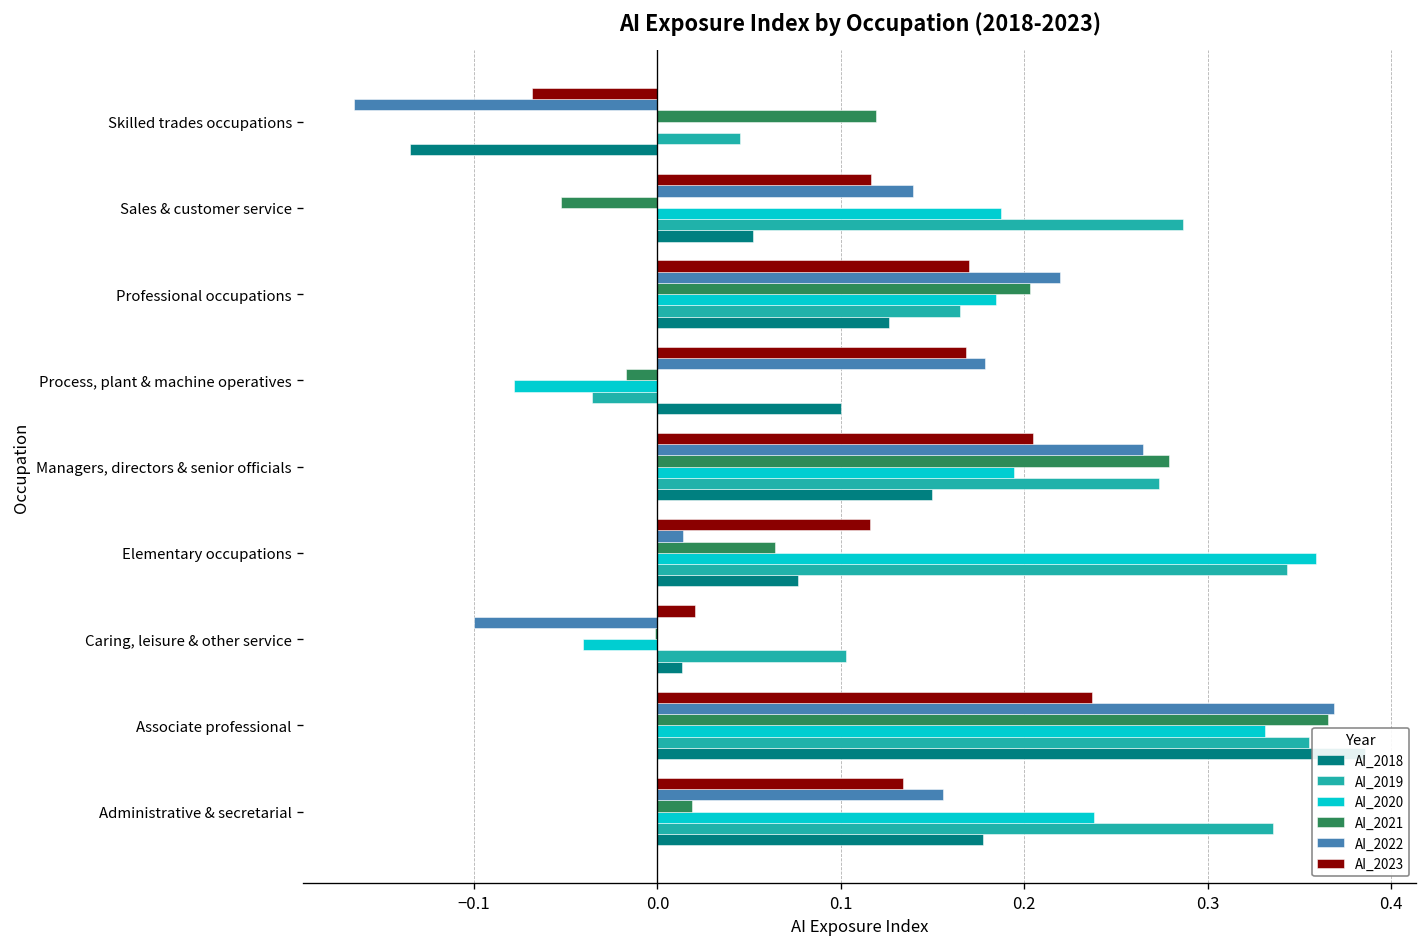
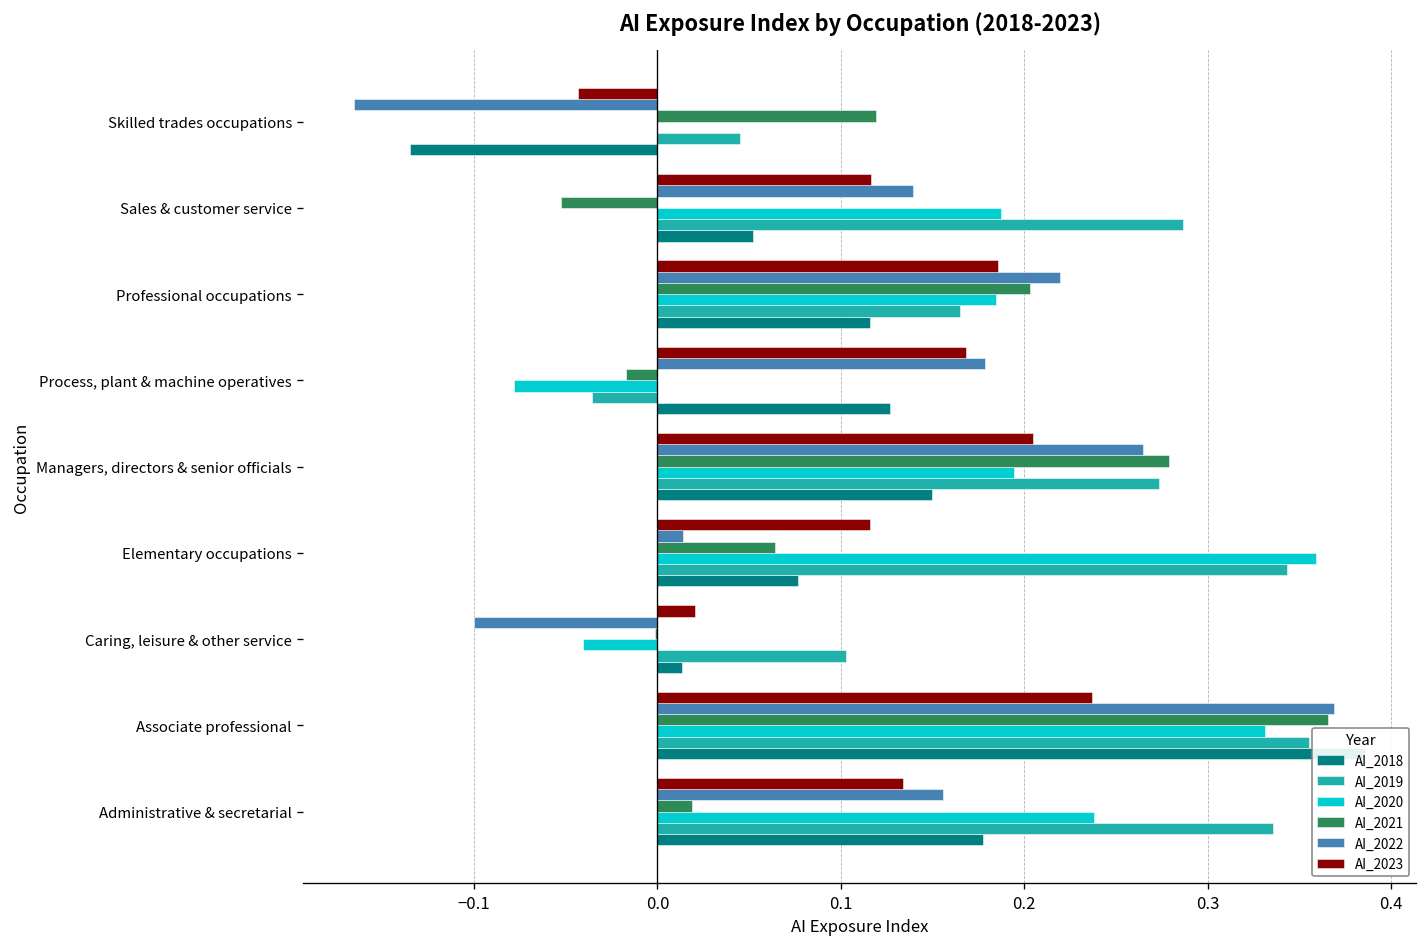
  {
    "AI_2018": {
      "Skilled trades occupations": -0.135,
      "Sales & customer service": 0.052,
-     "Professional occupations": 0.126,
-     "Process, plant & machine operatives": 0.100,
+     "Professional occupations": 0.116,
+     "Process, plant & machine operatives": 0.127,
      "Managers, directors & senior officials": 0.149,
      "Elementary occupations": 0.077,
      "Caring, leisure & other service": 0.013,
      "Administrative & secretarial": 0.178
    },
    "AI_2021": {
      "Skilled trades occupations": 0.119,
      "Sales & customer service": -0.053,
      "Professional occupations": 0.203,
      "Process, plant & machine operatives": -0.017,
      "Managers, directors & senior officials": 0.279,
      "Elementary occupations": 0.064,
      "Associate professional": 0.366,
      "Administrative & secretarial": 0.019
    },
    "AI_2022": {
      "Skilled trades occupations": -0.165,
      "Sales & customer service": 0.140,
      "Professional occupations": 0.219,
      "Process, plant & machine operatives": 0.179,
      "Managers, directors & senior officials": 0.265,
      "Elementary occupations": 0.014,
      "Caring, leisure & other service": -0.100,
      "Associate professional": 0.369,
      "Administrative & secretarial": 0.156
    },
    "AI_2023": {
-     "Skilled trades occupations": -0.068,
+     "Skilled trades occupations": -0.044,
      "Sales & customer service": 0.117,
-     "Professional occupations": 0.170,
+     "Professional occupations": 0.186,
      "Process, plant & machine operatives": 0.168,
      "Managers, directors & senior officials": 0.205,
      "Elementary occupations": 0.116,
      "Caring, leisure & other service": 0.020,
      "Associate professional": 0.237,
      "Administrative & secretarial": 0.134
    }
  }
